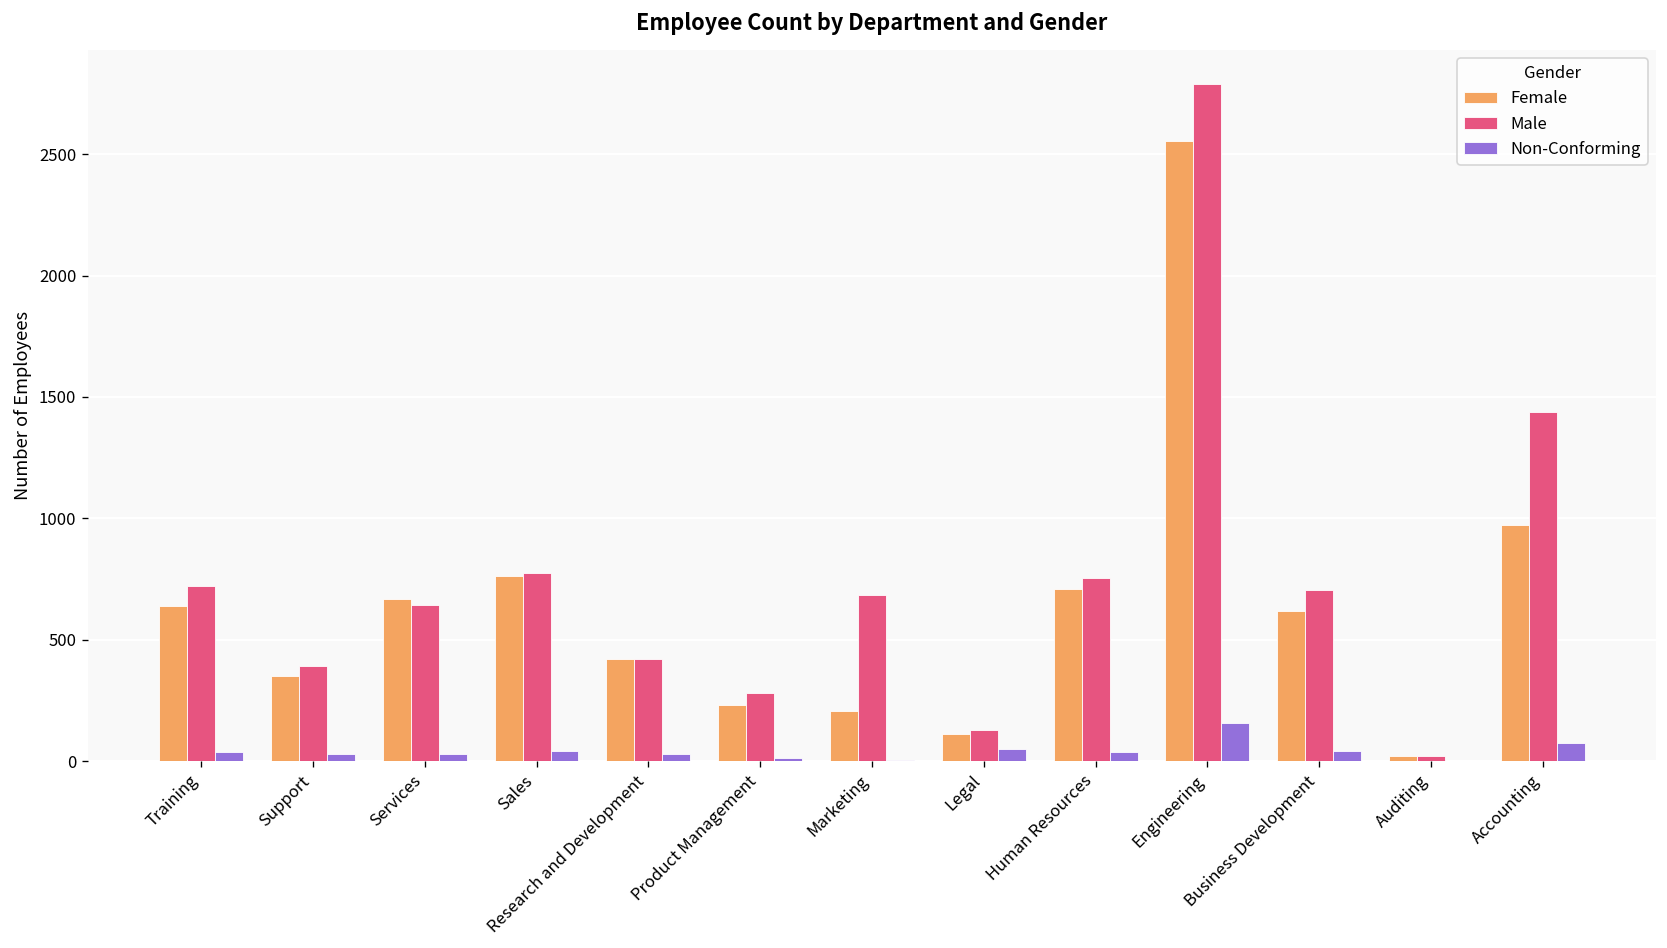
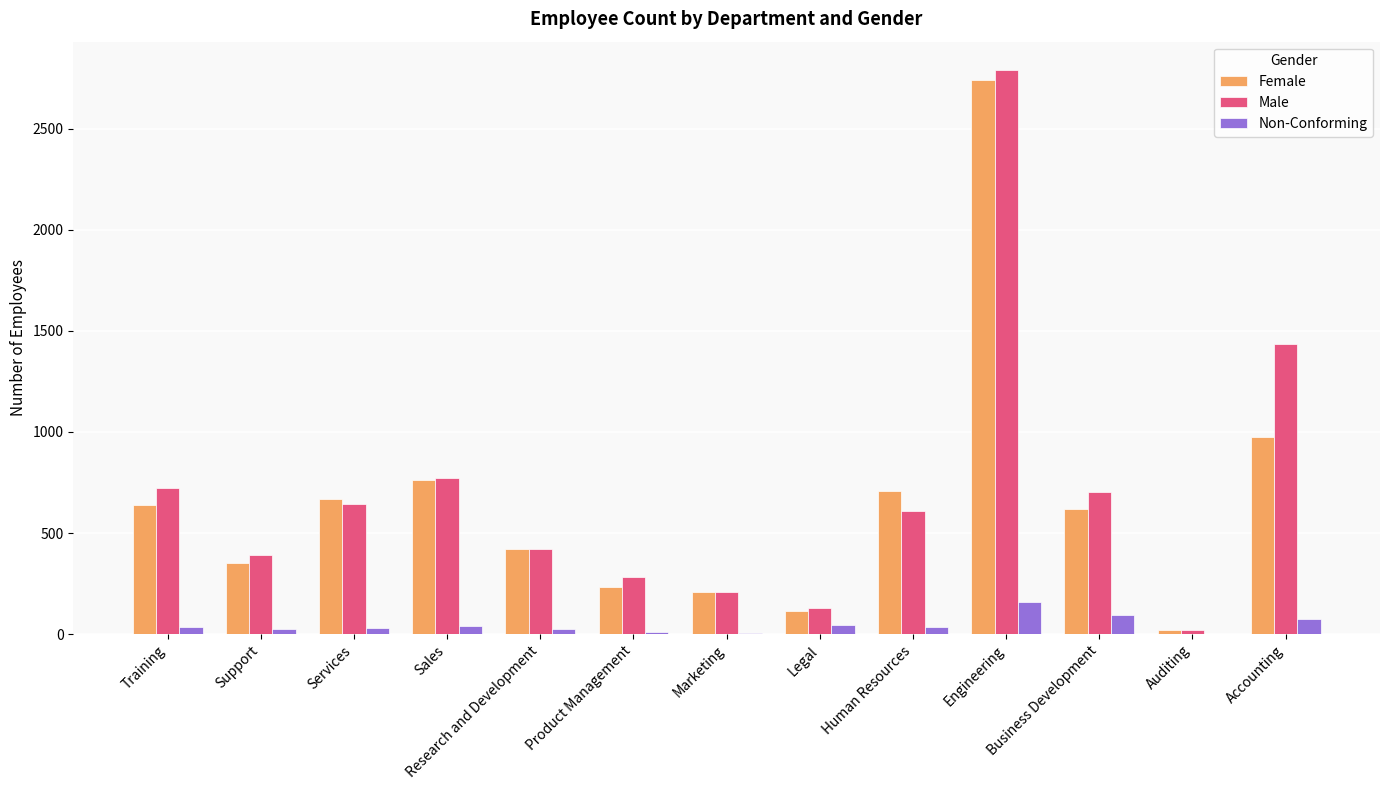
  {
    "Female": {
      "Training": 640,
      "Support": 350,
      "Services": 670,
      "Sales": 760,
      "Research and Development": 420,
      "Product Management": 230,
      "Marketing": 210,
      "Legal": 110,
      "Human Resources": 710,
-     "Engineering": 2550,
+     "Engineering": 2740,
      "Business Development": 620,
      "Auditing": 20,
      "Accounting": 970
    },
    "Male": {
      "Training": 720,
      "Support": 390,
      "Services": 650,
      "Sales": 770,
      "Research and Development": 420,
      "Product Management": 280,
-     "Marketing": 680,
+     "Marketing": 210,
      "Legal": 130,
-     "Human Resources": 750,
+     "Human Resources": 610,
      "Engineering": 2790,
      "Business Development": 710,
      "Auditing": 20,
      "Accounting": 1440
    },
    "Non-Conforming": {
      "Training": 40,
      "Support": 30,
      "Services": 30,
      "Sales": 40,
      "Research and Development": 30,
      "Product Management": 10,
      "Legal": 50,
      "Human Resources": 40,
      "Engineering": 160,
-     "Business Development": 40,
+     "Business Development": 90,
      "Auditing": 0,
      "Accounting": 80
    }
  }
